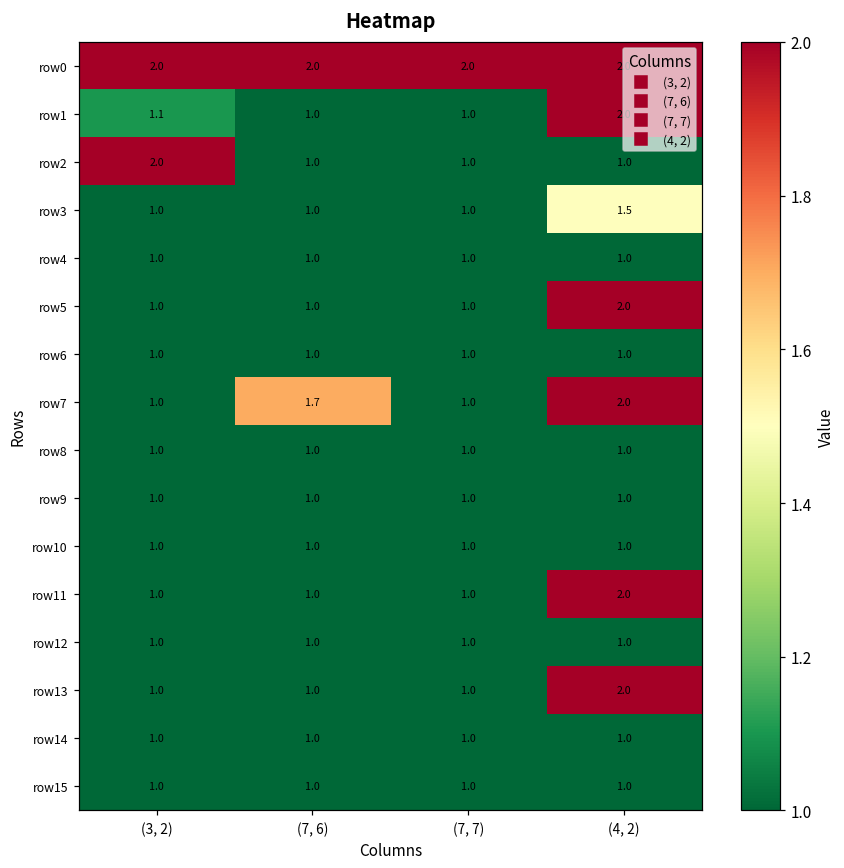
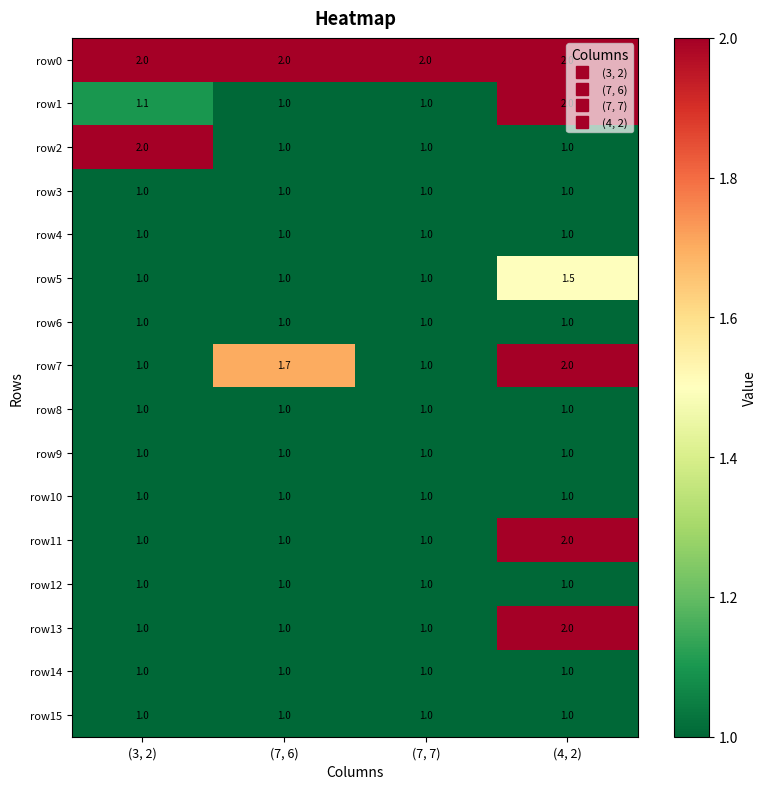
  {
    "row0": {
      "(3, 2)": 2.0,
      "(7, 6)": 2.0,
      "(7, 7)": 2.0
    },
    "row1": {
      "(3, 2)": 1.1,
      "(7, 6)": 1.0,
      "(7, 7)": 1.0
    },
    "row2": {
      "(3, 2)": 2.0,
      "(7, 6)": 1.0,
      "(7, 7)": 1.0,
      "(4, 2)": 1.0
    },
    "row3": {
      "(3, 2)": 1.0,
      "(7, 6)": 1.0,
      "(7, 7)": 1.0,
-     "(4, 2)": 1.5
+     "(4, 2)": 1.0
    },
    "row4": {
      "(3, 2)": 1.0,
      "(7, 6)": 1.0,
      "(7, 7)": 1.0,
      "(4, 2)": 1.0
    },
    "row5": {
      "(3, 2)": 1.0,
      "(7, 6)": 1.0,
      "(7, 7)": 1.0,
-     "(4, 2)": 2.0
+     "(4, 2)": 1.5
    },
    "row6": {
      "(3, 2)": 1.0,
      "(7, 6)": 1.0,
      "(7, 7)": 1.0,
      "(4, 2)": 1.0
    },
    "row7": {
      "(3, 2)": 1.0,
      "(7, 6)": 1.7,
      "(7, 7)": 1.0,
      "(4, 2)": 2.0
    },
    "row8": {
      "(3, 2)": 1.0,
      "(7, 6)": 1.0,
      "(7, 7)": 1.0,
      "(4, 2)": 1.0
    },
    "row9": {
      "(3, 2)": 1.0,
      "(7, 6)": 1.0,
      "(7, 7)": 1.0,
      "(4, 2)": 1.0
    },
    "row10": {
      "(3, 2)": 1.0,
      "(7, 6)": 1.0,
      "(7, 7)": 1.0,
      "(4, 2)": 1.0
    },
    "row11": {
      "(3, 2)": 1.0,
      "(7, 6)": 1.0,
      "(7, 7)": 1.0,
      "(4, 2)": 2.0
    },
    "row12": {
      "(3, 2)": 1.0,
      "(7, 6)": 1.0,
      "(7, 7)": 1.0,
      "(4, 2)": 1.0
    },
    "row13": {
      "(3, 2)": 1.0,
      "(7, 6)": 1.0,
      "(7, 7)": 1.0,
      "(4, 2)": 2.0
    },
    "row14": {
      "(3, 2)": 1.0,
      "(7, 6)": 1.0,
      "(7, 7)": 1.0,
      "(4, 2)": 1.0
    },
    "row15": {
      "(3, 2)": 1.0,
      "(7, 6)": 1.0,
      "(7, 7)": 1.0,
      "(4, 2)": 1.0
    }
  }
